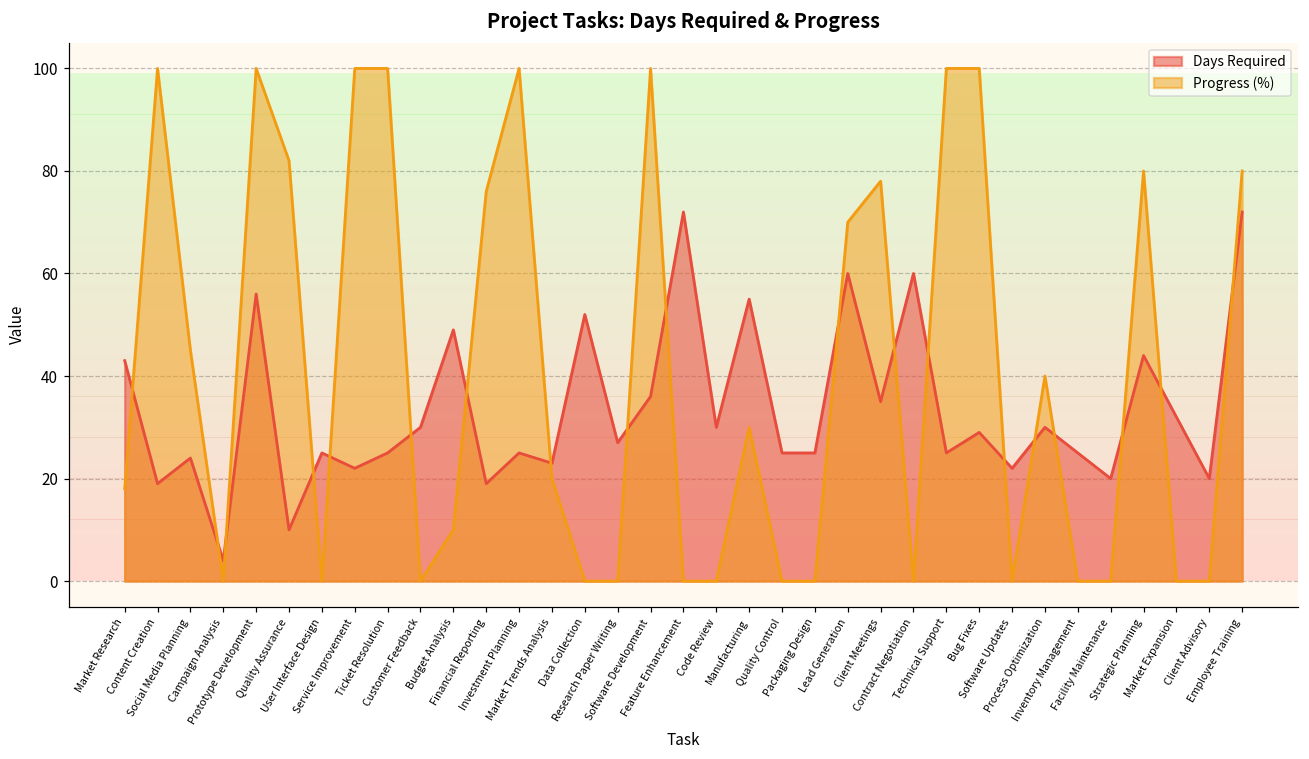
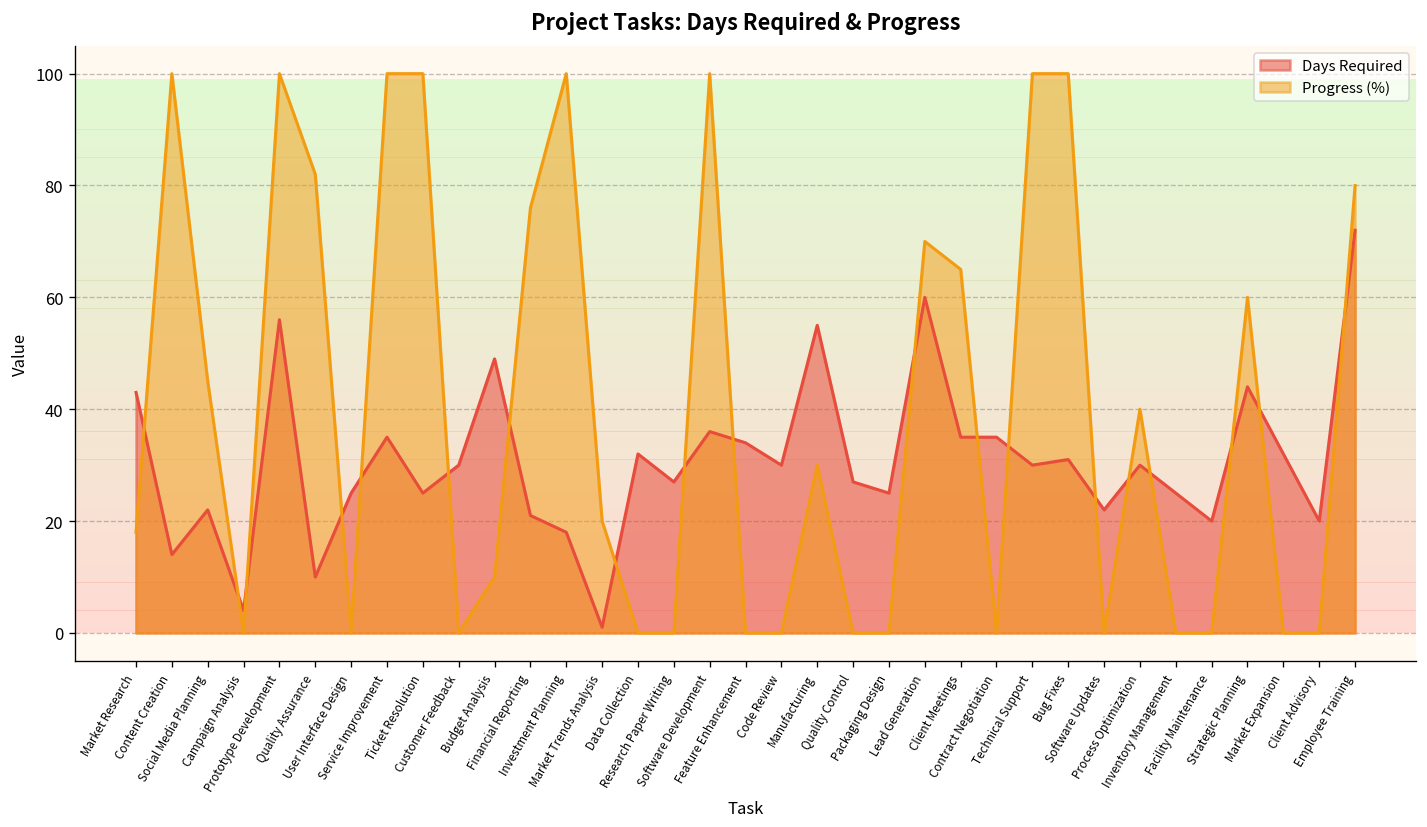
  {
    "Days Required": {
      "Market Research": 43,
-     "Content Creation": 19,
-     "Social Media Planning": 24,
+     "Content Creation": 14,
+     "Social Media Planning": 22,
      "Campaign Analysis": 4,
      "Prototype Development": 56,
      "Quality Assurance": 10,
      "User Interface Design": 25,
-     "Service Improvement": 22,
+     "Service Improvement": 35,
      "Ticket Resolution": 25,
      "Customer Feedback": 30,
      "Budget Analysis": 49,
-     "Financial Reporting": 19,
-     "Investment Planning": 25,
-     "Market Trends Analysis": 23,
-     "Data Collection": 52,
+     "Financial Reporting": 21,
+     "Investment Planning": 18,
+     "Market Trends Analysis": 1,
+     "Data Collection": 32,
      "Research Paper Writing": 27,
      "Software Development": 36,
-     "Feature Enhancement": 72,
+     "Feature Enhancement": 34,
      "Code Review": 30,
      "Manufacturing": 55,
-     "Quality Control": 25,
+     "Quality Control": 27,
      "Packaging Design": 25,
      "Lead Generation": 60,
      "Client Meetings": 35,
-     "Contract Negotiation": 60,
-     "Technical Support": 25,
-     "Bug Fixes": 29,
+     "Contract Negotiation": 35,
+     "Technical Support": 30,
+     "Bug Fixes": 31,
      "Software Updates": 22,
      "Process Optimization": 30,
      "Inventory Management": 25,
      "Facility Maintenance": 20,
      "Strategic Planning": 44,
      "Market Expansion": 32,
      "Client Advisory": 20,
      "Employee Training": 72
    },
    "Progress (%)": {
      "Market Research": 18,
      "Content Creation": 100,
      "Social Media Planning": 45,
      "Campaign Analysis": 0,
      "Prototype Development": 100,
      "Quality Assurance": 82,
      "User Interface Design": 0,
      "Service Improvement": 100,
      "Ticket Resolution": 100,
      "Customer Feedback": 0,
      "Budget Analysis": 10,
      "Financial Reporting": 76,
      "Investment Planning": 100,
      "Market Trends Analysis": 20,
      "Data Collection": 0,
      "Research Paper Writing": 0,
      "Software Development": 100,
      "Feature Enhancement": 0,
      "Code Review": 0,
      "Manufacturing": 30,
      "Quality Control": 0,
      "Packaging Design": 0,
      "Lead Generation": 70,
-     "Client Meetings": 78,
+     "Client Meetings": 65,
      "Contract Negotiation": 0,
      "Technical Support": 100,
      "Bug Fixes": 100,
      "Software Updates": 0,
      "Process Optimization": 40,
      "Inventory Management": 0,
      "Facility Maintenance": 0,
-     "Strategic Planning": 80,
+     "Strategic Planning": 60,
      "Market Expansion": 0,
      "Client Advisory": 0,
      "Employee Training": 80
    }
  }
